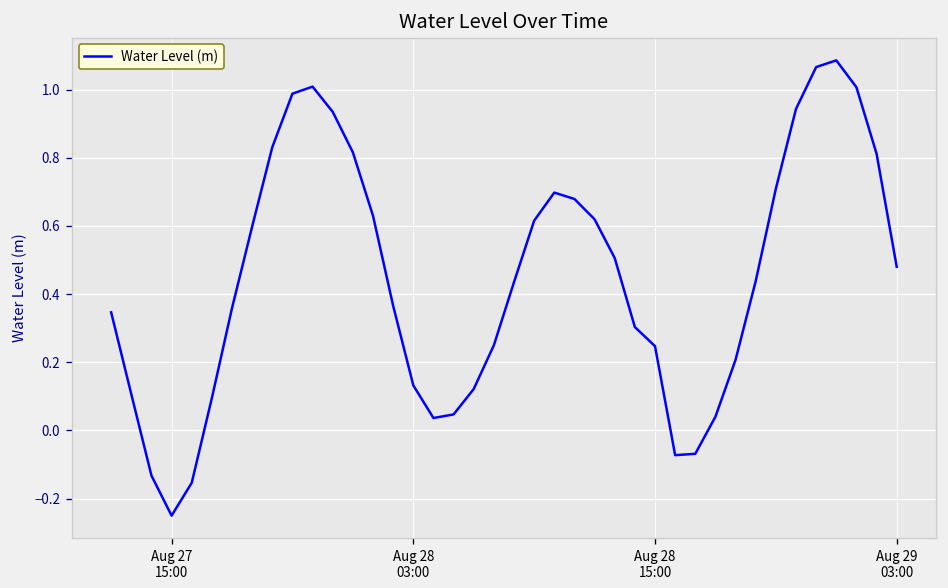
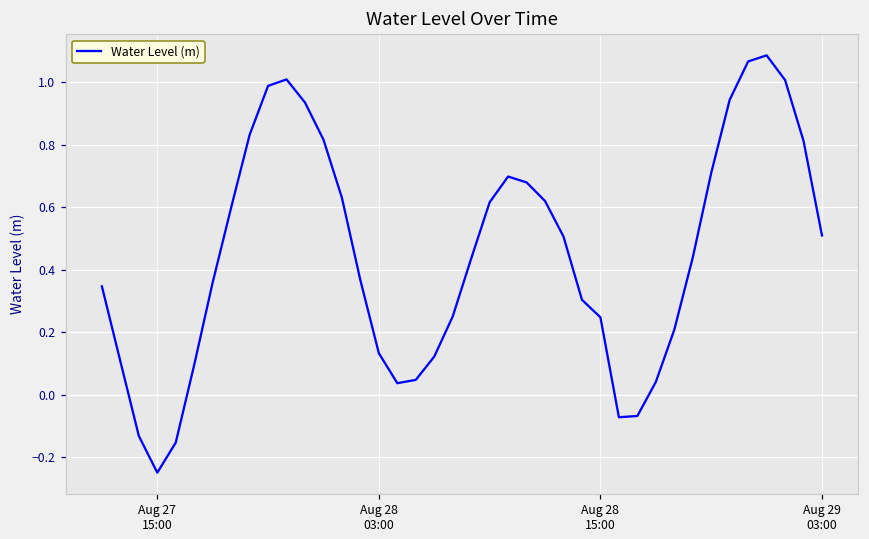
  {
    "Aug 27 15:00": -0.25,
    "Aug 28 03:00": 0.13,
    "Aug 28 15:00": 0.25,
-   "Aug 29 03:00": 0.48
+   "Aug 29 03:00": 0.51
  }
